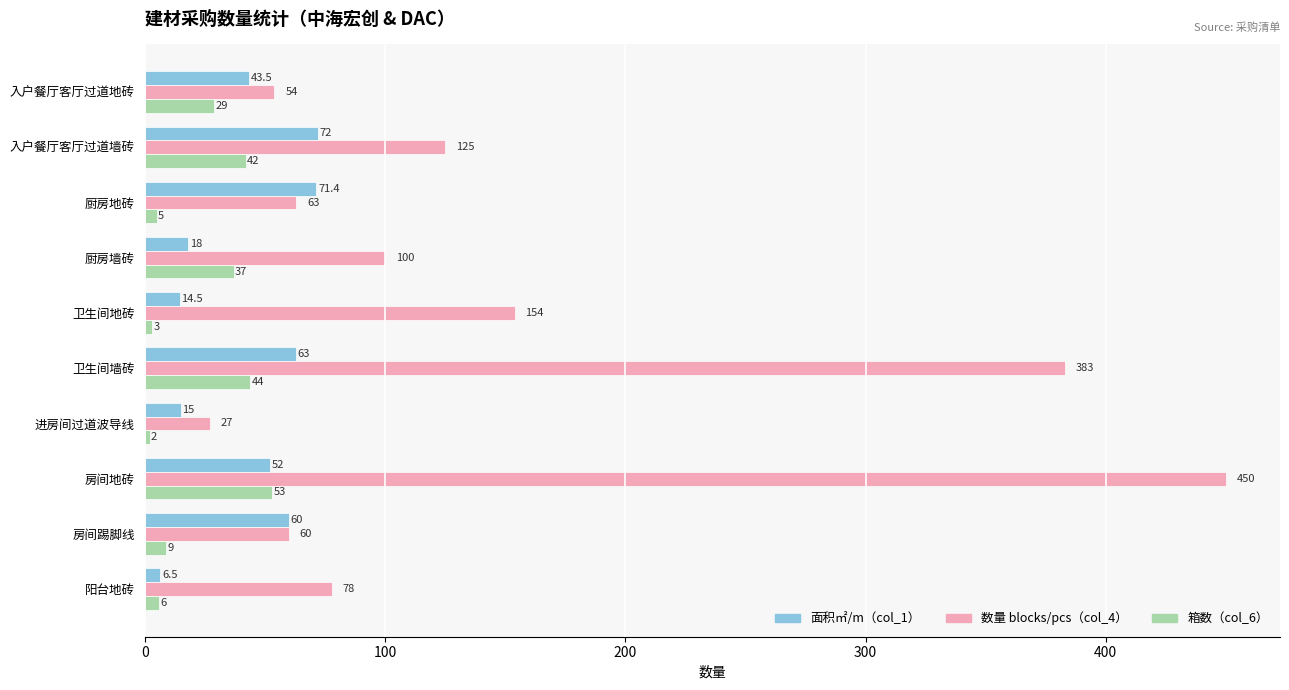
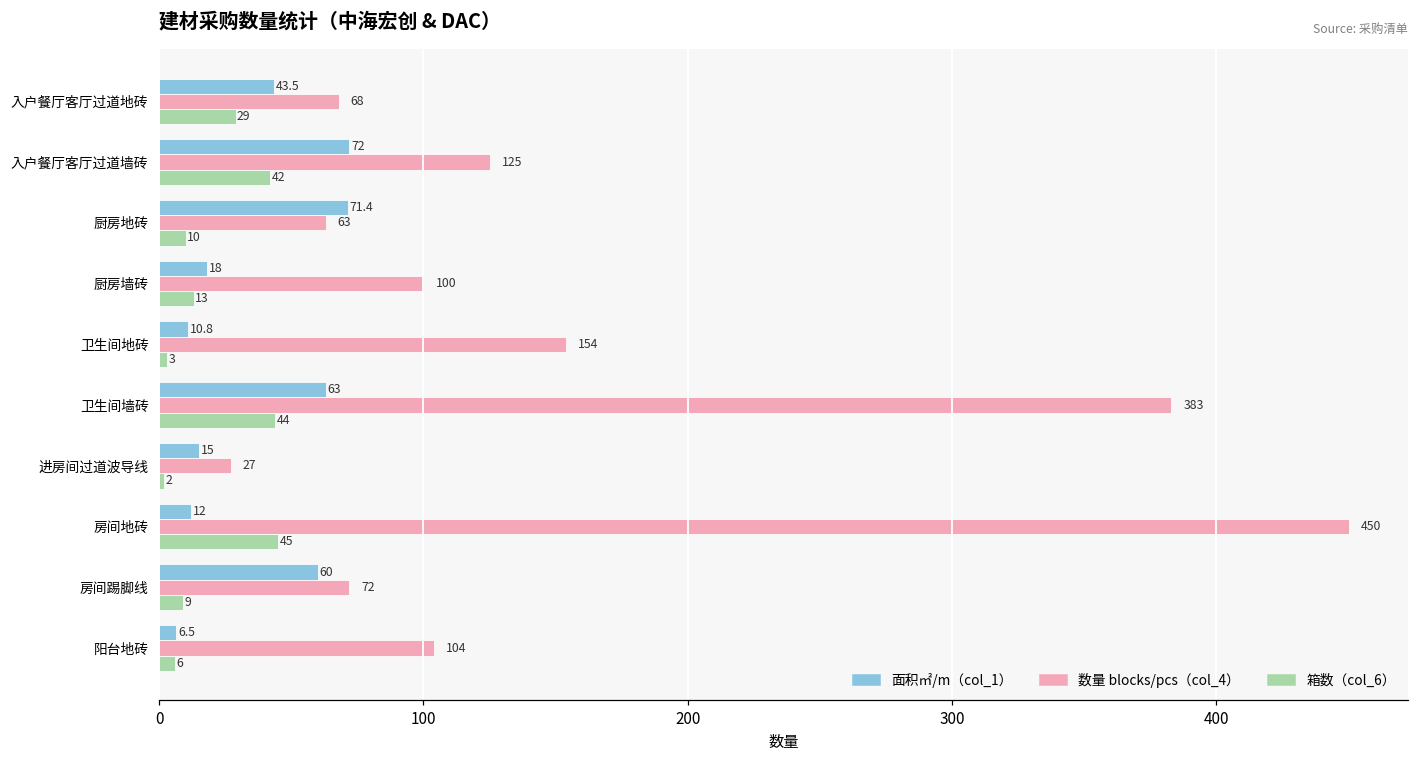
  {
    "面积㎡/m（col_1）": {
      "入户餐厅客厅过道地砖": 43.5,
      "入户餐厅客厅过道墙砖": 72,
      "厨房地砖": 71.4,
      "厨房墙砖": 18,
-     "卫生间地砖": 14.5,
+     "卫生间地砖": 10.8,
      "卫生间墙砖": 63,
      "进房间过道波导线": 15,
-     "房间地砖": 52,
+     "房间地砖": 12,
      "房间踢脚线": 60,
      "阳台地砖": 6.5
    },
    "数量 blocks/pcs（col_4）": {
-     "入户餐厅客厅过道地砖": 54,
+     "入户餐厅客厅过道地砖": 68,
      "入户餐厅客厅过道墙砖": 125,
      "厨房地砖": 63,
      "厨房墙砖": 100,
      "卫生间地砖": 154,
      "卫生间墙砖": 383,
      "进房间过道波导线": 27,
      "房间地砖": 450,
-     "房间踢脚线": 60,
-     "阳台地砖": 78
+     "房间踢脚线": 72,
+     "阳台地砖": 104
    },
    "箱数（col_6）": {
      "入户餐厅客厅过道地砖": 29,
      "入户餐厅客厅过道墙砖": 42,
-     "厨房地砖": 5,
-     "厨房墙砖": 37,
+     "厨房地砖": 10,
+     "厨房墙砖": 13,
      "卫生间地砖": 3,
      "卫生间墙砖": 44,
      "进房间过道波导线": 2,
-     "房间地砖": 53,
+     "房间地砖": 45,
      "房间踢脚线": 9,
      "阳台地砖": 6
    }
  }
